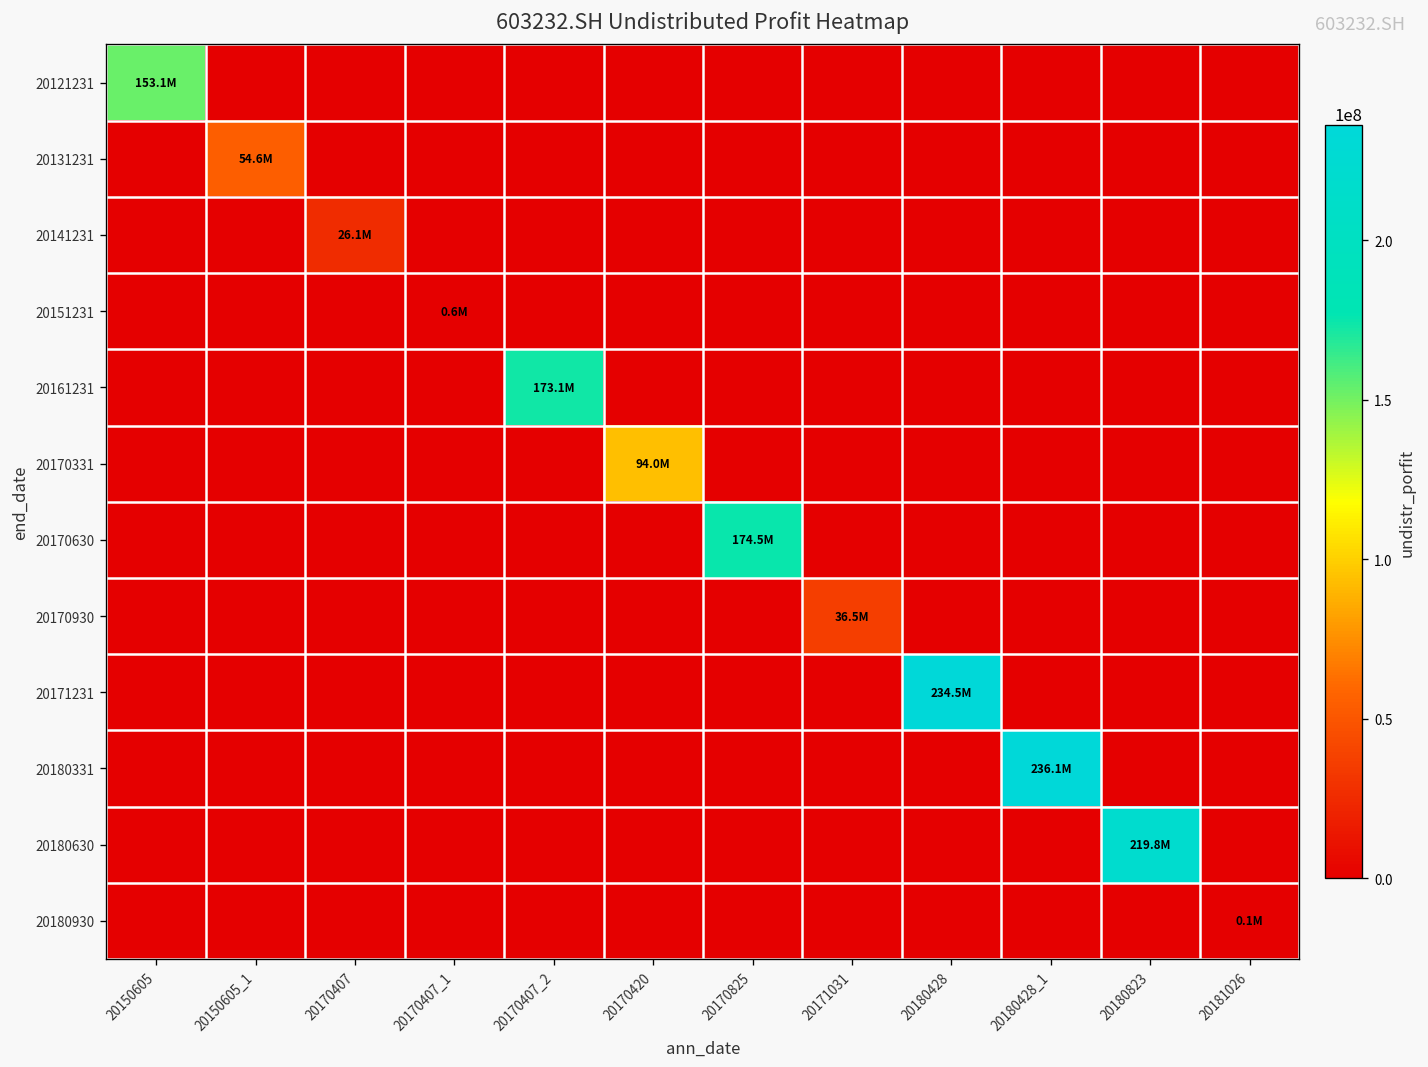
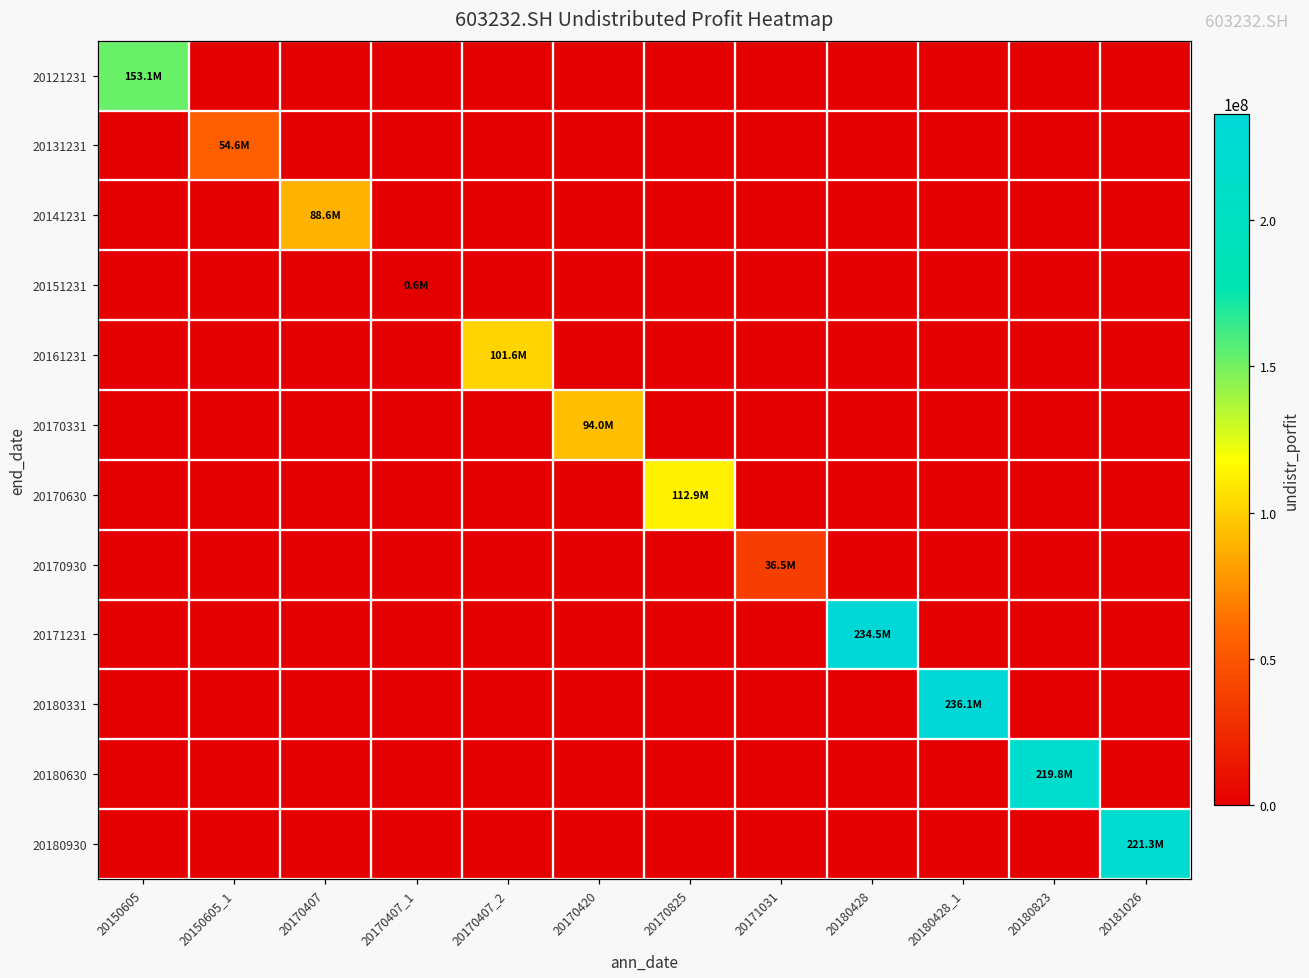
  {
    "20121231": {
      "20150605": "153.1M"
    },
    "20131231": {
      "20150605_1": "54.6M"
    },
    "20141231": {
-     "20170407": "26.1M"
+     "20170407": "88.6M"
    },
    "20151231": {
      "20170407_1": "0.6M"
    },
    "20161231": {
-     "20170407_2": "173.1M"
+     "20170407_2": "101.6M"
    },
    "20170331": {
      "20170420": "94.0M"
    },
    "20170630": {
-     "20170825": "174.5M"
+     "20170825": "112.9M"
    },
    "20170930": {
      "20171031": "36.5M"
    },
    "20171231": {
      "20180428": "234.5M"
    },
    "20180331": {
      "20180428_1": "236.1M"
    },
    "20180630": {
      "20180823": "219.8M"
    },
    "20180930": {
-     "20181026": "0.1M"
+     "20181026": "221.3M"
    }
  }
